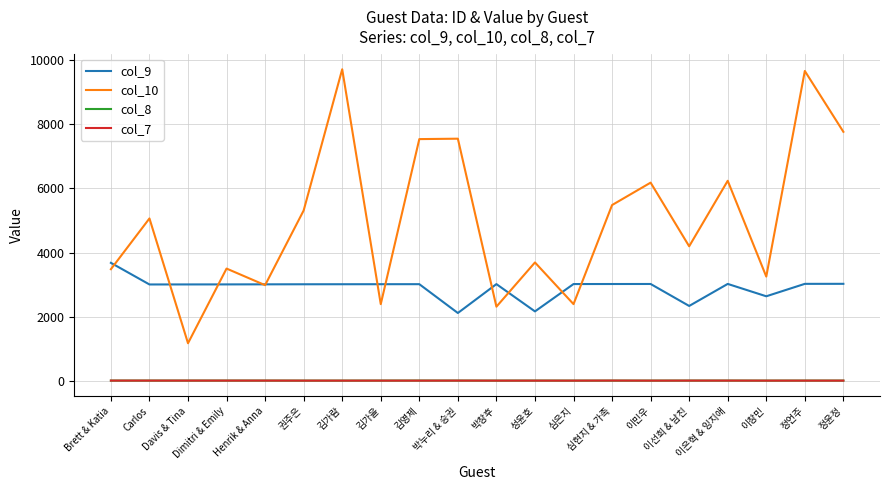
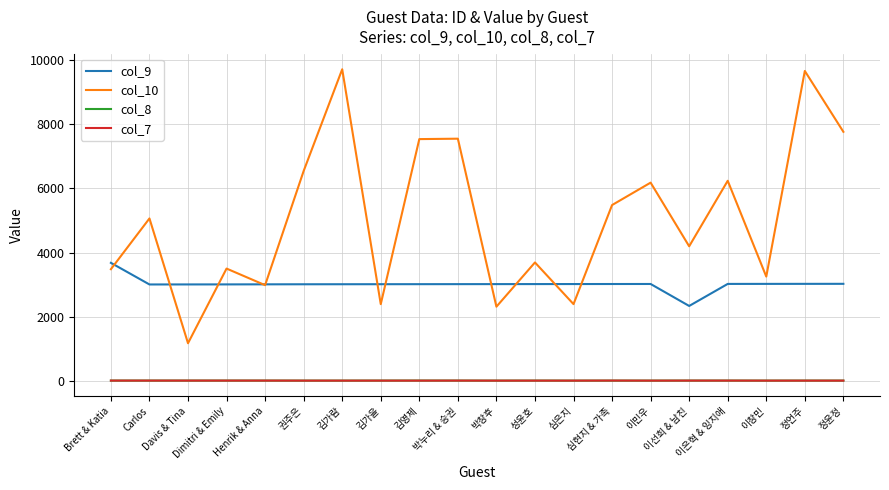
  {
    "col_9": {
      "Brett & Katia": 3700,
      "Carlos": 3000,
      "Davis & Tina": 3000,
      "Dimitri & Emily": 3000,
      "권주은": 3000,
      "김가람": 3000,
      "김가을": 3000,
      "김영제": 3000,
-     "박누리 & 승권": 2100,
+     "박누리 & 승권": 3000,
      "박창후": 3000,
-     "성윤호": 2200,
+     "성윤호": 3000,
      "심은지": 3000,
      "심현지 & 가족": 3000,
      "이민우": 3000,
      "이선희 & 남친": 2300,
      "이은혁 & 잉지애": 3000,
-     "이창민": 2600,
+     "이창민": 3000,
      "정언주": 3000,
      "정윤정": 3000
    },
    "col_10": {
      "Brett & Katia": 3500,
      "Carlos": 5100,
      "Davis & Tina": 1200,
      "Dimitri & Emily": 3500,
-     "권주은": 5300,
+     "권주은": 6500,
      "김가람": 9700,
      "김가을": 2400,
      "김영제": 7500,
      "박누리 & 승권": 7600,
      "박창후": 2300,
      "성윤호": 3700,
      "심은지": 2400,
      "심현지 & 가족": 5500,
      "이민우": 6200,
      "이선희 & 남친": 4200,
      "이은혁 & 잉지애": 6200,
      "이창민": 3200,
      "정언주": 9700,
      "정윤정": 7800
    },
    "col_7": {
      "Brett & Katia": 0,
      "Carlos": 0,
      "Davis & Tina": 0,
      "Dimitri & Emily": 0,
      "Henrik & Anna": 0,
      "권주은": 0,
      "김가람": 0,
      "김가을": 0,
      "김영제": 0,
      "박누리 & 승권": 0,
      "박창후": 0,
      "성윤호": 0,
      "심은지": 0,
      "심현지 & 가족": 0,
      "이민우": 0,
      "이선희 & 남친": 0,
      "이은혁 & 잉지애": 0,
      "이창민": 0,
      "정언주": 0,
      "정윤정": 0
    }
  }
